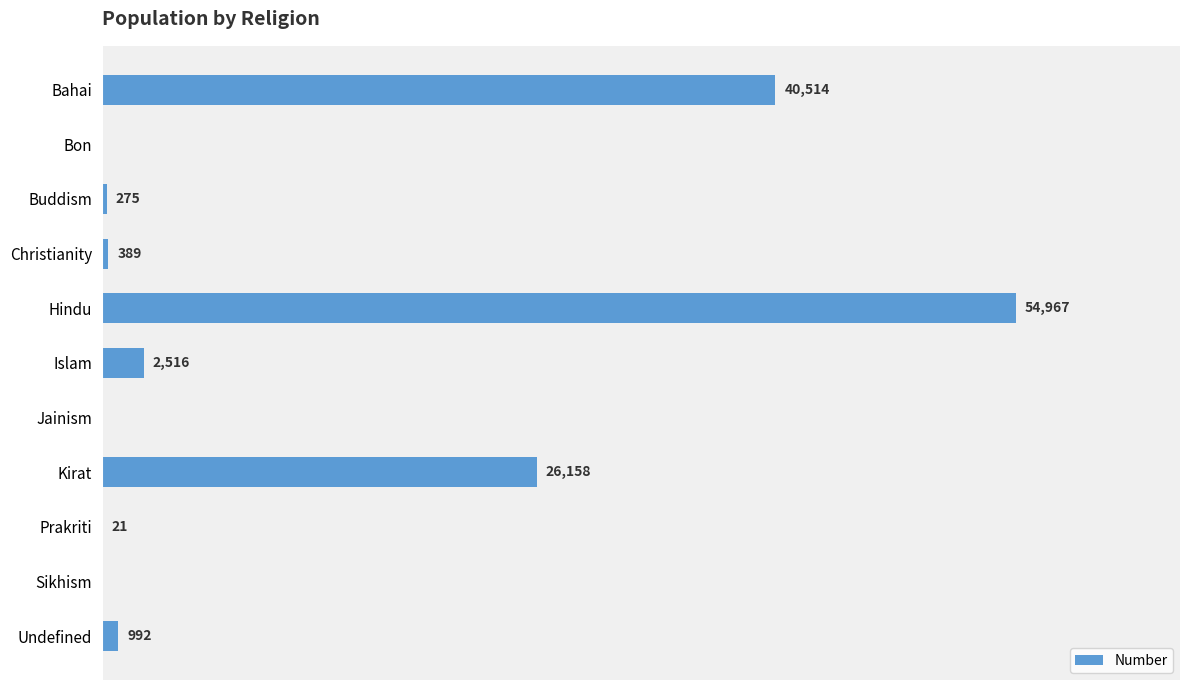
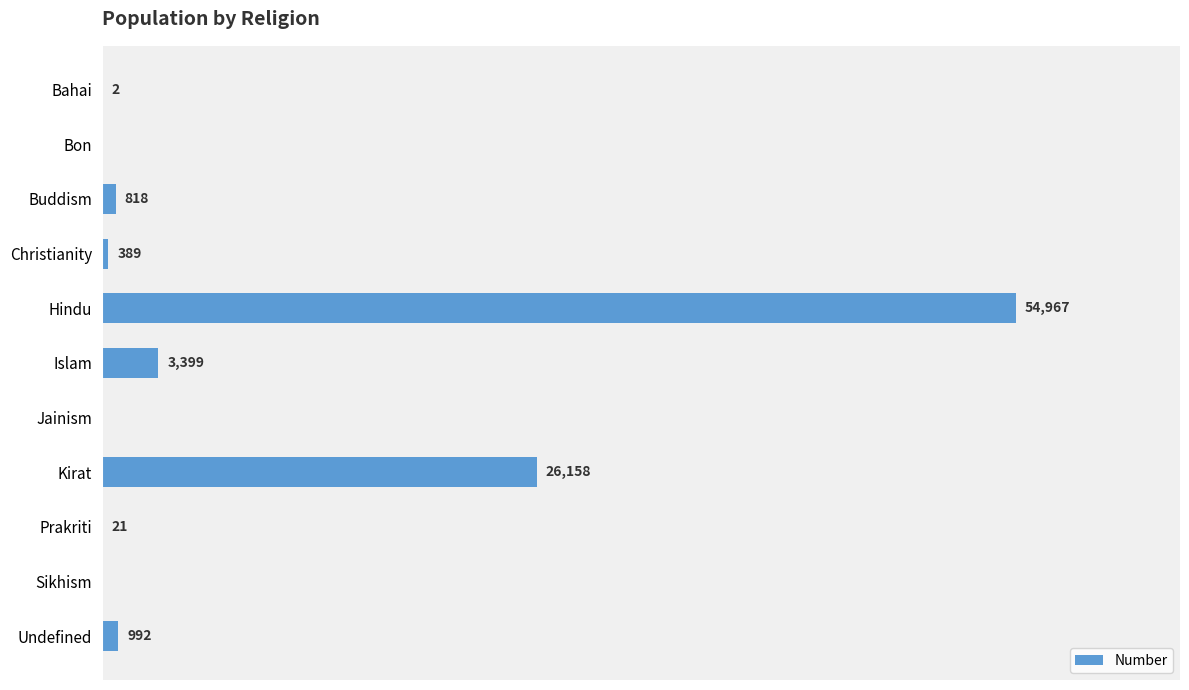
  {
-   "Bahai": "40,514",
-   "Buddism": "275",
+   "Bahai": "2",
+   "Buddism": "818",
    "Christianity": "389",
    "Hindu": "54,967",
-   "Islam": "2,516",
+   "Islam": "3,399",
    "Kirat": "26,158",
    "Prakriti": "21",
    "Undefined": "992"
  }
